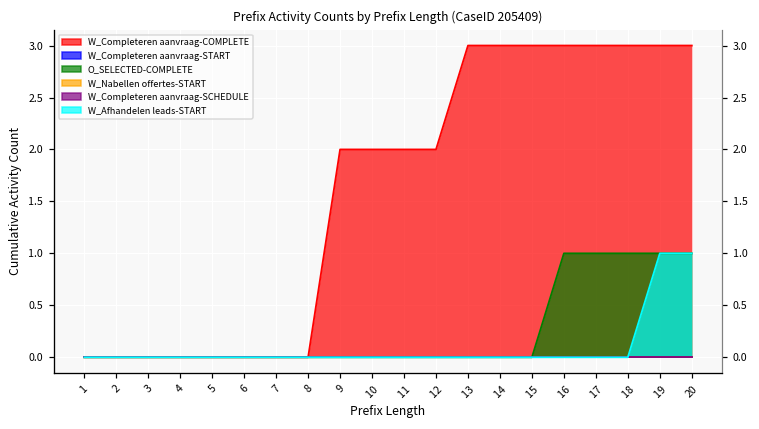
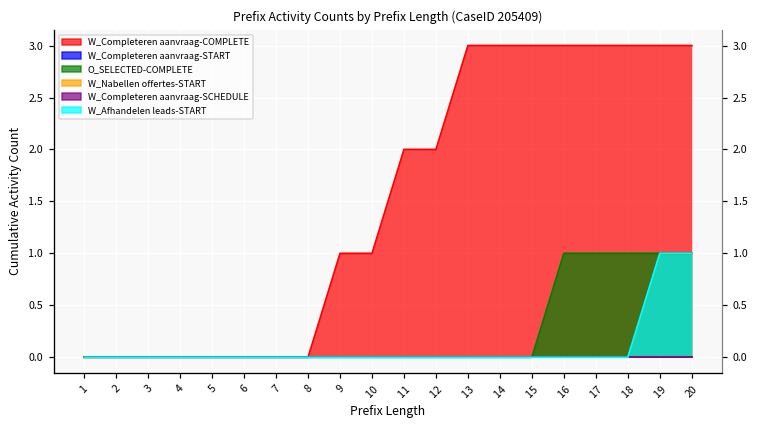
  {
    "W_Completeren aanvraag-COMPLETE": {
-     "9": 2,
-     "10": 2,
+     "9": 1,
+     "10": 1,
      "11": 2,
      "12": 2,
      "13": 3,
      "14": 3,
      "15": 3,
      "16": 3,
      "17": 3,
      "18": 3,
      "19": 3,
      "20": 3
    },
    "W_Completeren aanvraag-SCHEDULE": {
      "19": 0,
      "20": 0
    },
    "O_SELECTED-COMPLETE": {
      "16": 1,
      "17": 1,
      "18": 1
    }
  }
